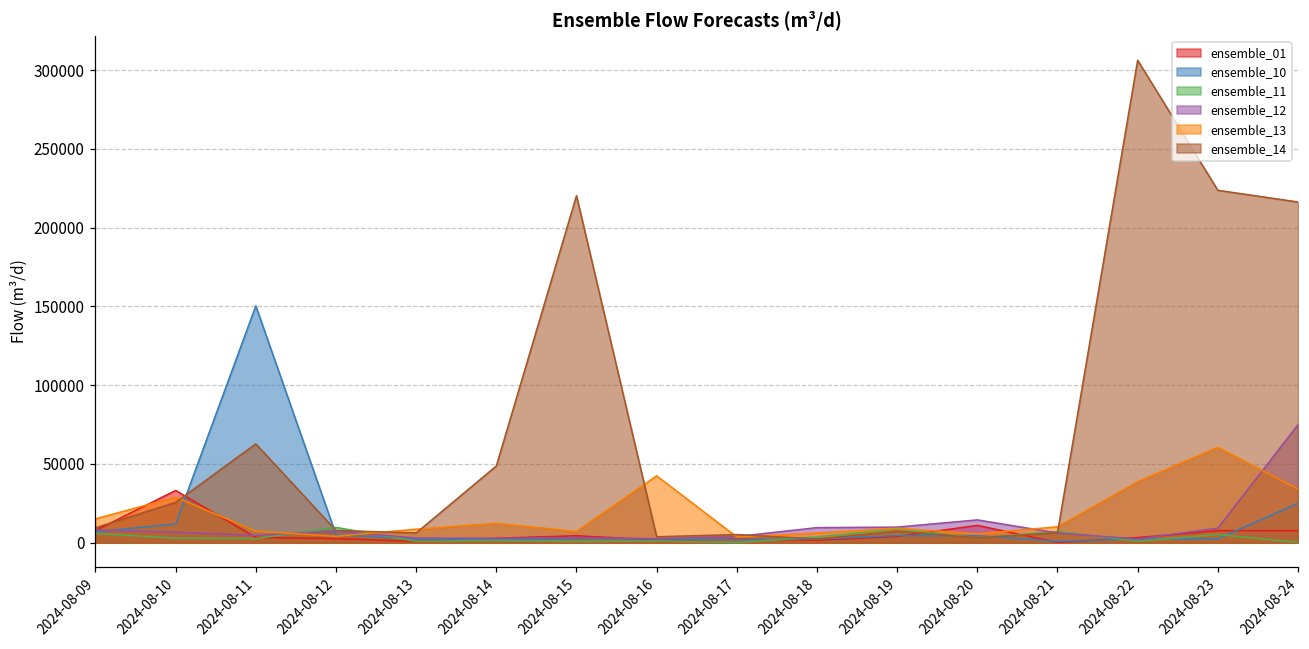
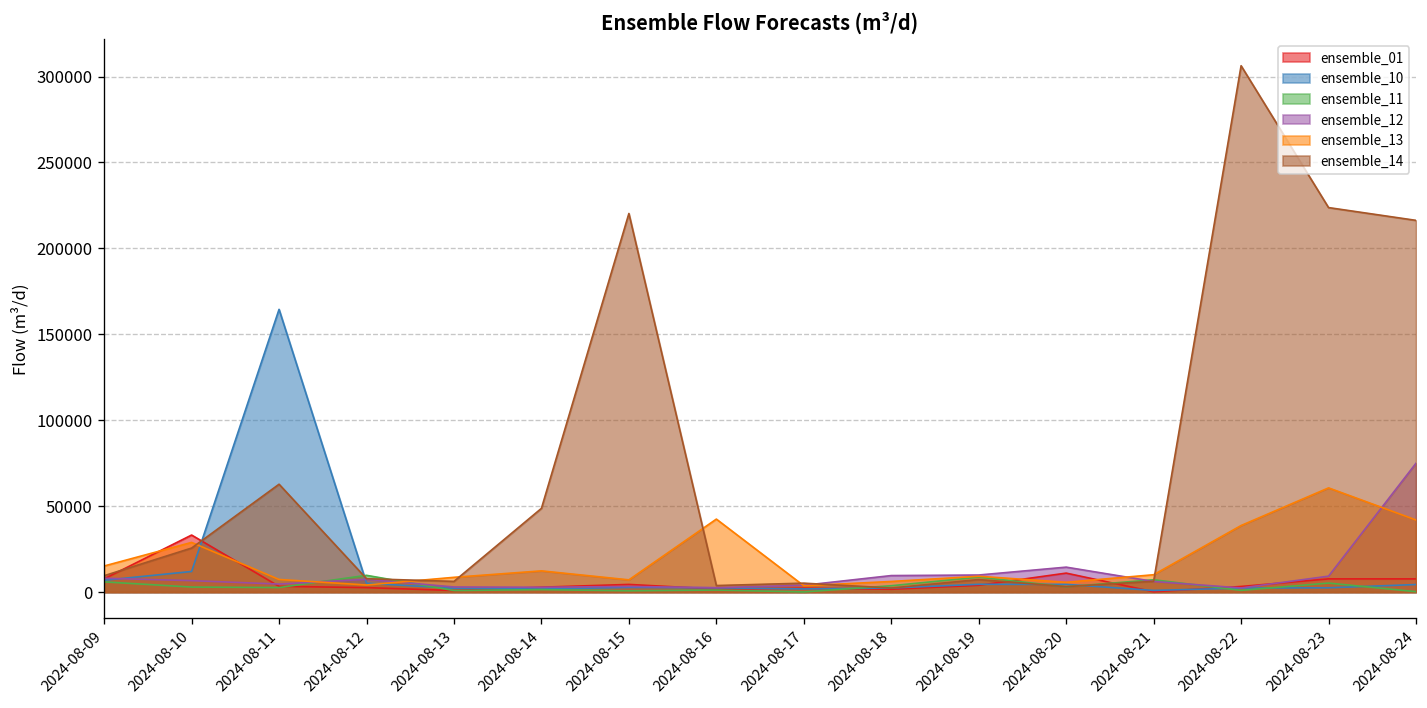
  {
    "ensemble_01": {
      "2024-08-10": 33000,
      "2024-08-20": 11000,
      "2024-08-24": 8000
    },
    "ensemble_10": {
      "2024-08-10": 12000,
-     "2024-08-11": 150000,
+     "2024-08-11": 165000,
      "2024-08-23": 2000,
-     "2024-08-24": 25000
+     "2024-08-24": 4000
    },
    "ensemble_11": {
      "2024-08-10": 3000,
      "2024-08-12": 10000,
      "2024-08-15": 1000,
      "2024-08-23": 5000,
      "2024-08-24": 0
    },
    "ensemble_12": {
      "2024-08-10": 7000,
      "2024-08-18": 10000,
      "2024-08-20": 14000,
      "2024-08-24": 75000
    },
    "ensemble_13": {
      "2024-08-09": 15000,
      "2024-08-10": 29000,
      "2024-08-11": 7000,
      "2024-08-13": 9000,
      "2024-08-14": 12000,
      "2024-08-15": 7000,
      "2024-08-16": 42000,
      "2024-08-18": 6000,
      "2024-08-21": 10000,
      "2024-08-22": 39000,
      "2024-08-23": 61000,
-     "2024-08-24": 34000
+     "2024-08-24": 42000
    },
    "ensemble_14": {
      "2024-08-10": 26000,
      "2024-08-11": 63000,
      "2024-08-13": 6000,
      "2024-08-14": 49000,
      "2024-08-15": 220000,
      "2024-08-22": 306000,
      "2024-08-23": 224000,
      "2024-08-24": 216000
    }
  }
